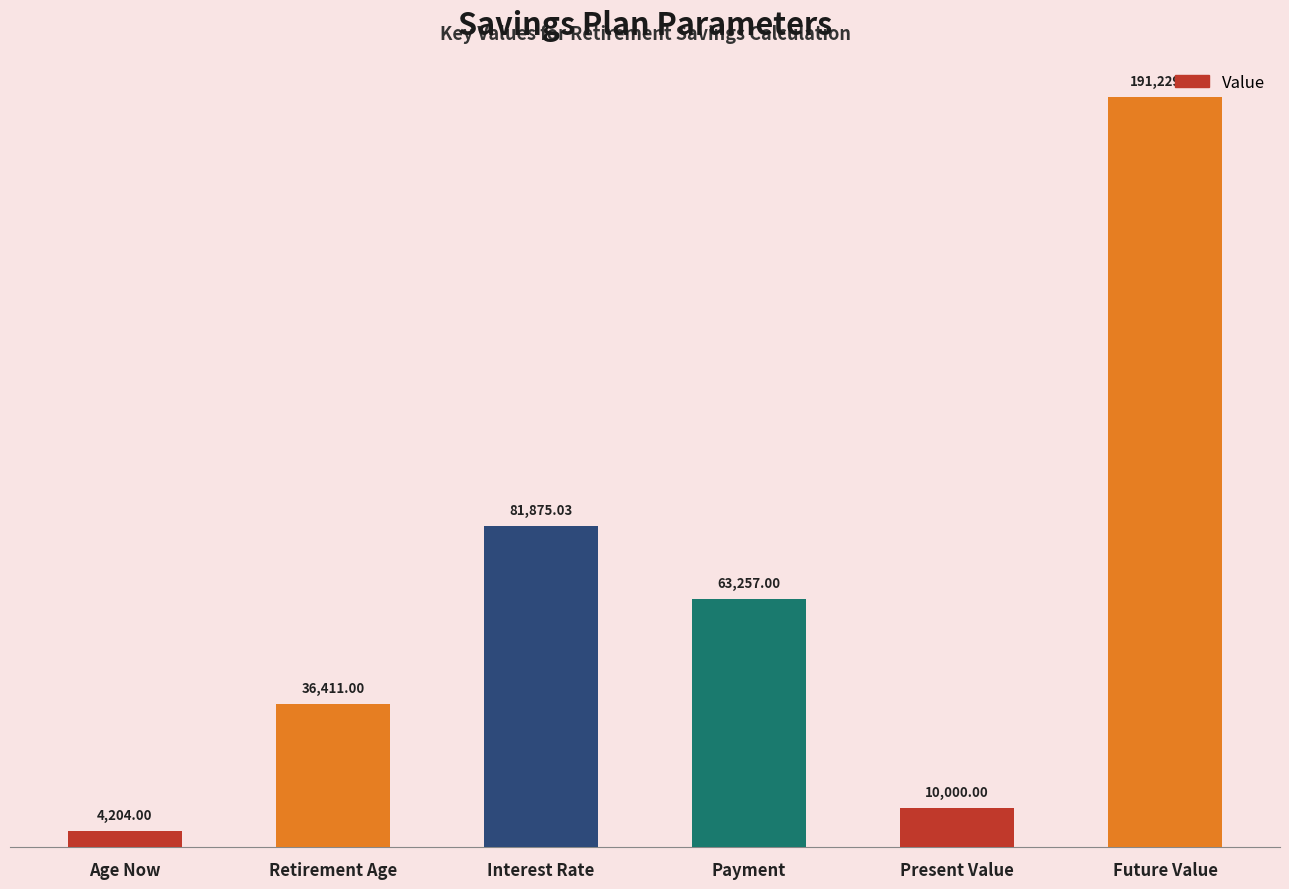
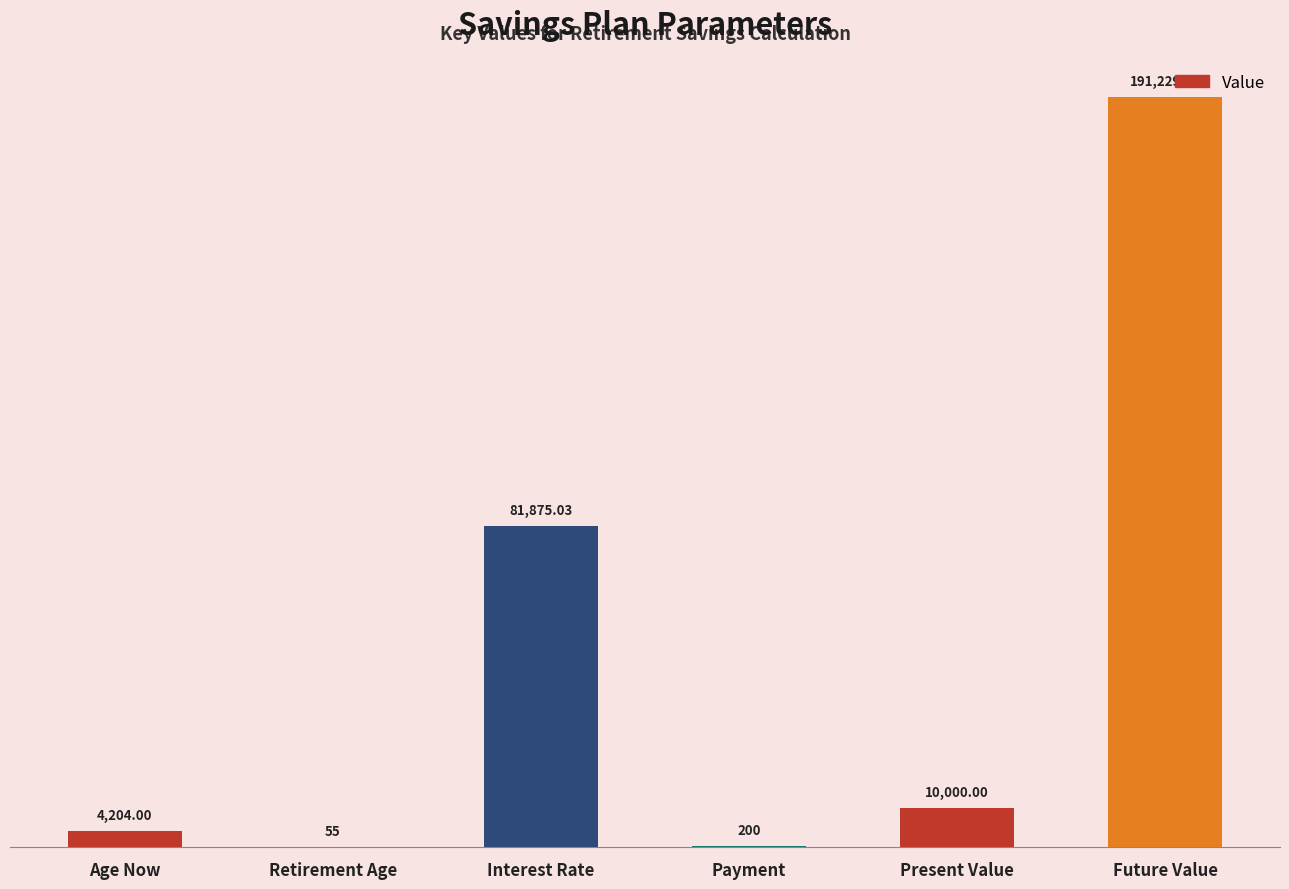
  {
    "Age Now": "4,204.00",
-   "Retirement Age": "36,411.00",
+   "Retirement Age": "55",
    "Interest Rate": "81,875.03",
-   "Payment": "63,257.00",
+   "Payment": "200",
    "Present Value": "10,000.00",
    "Future Value": "191,229.44"
  }
